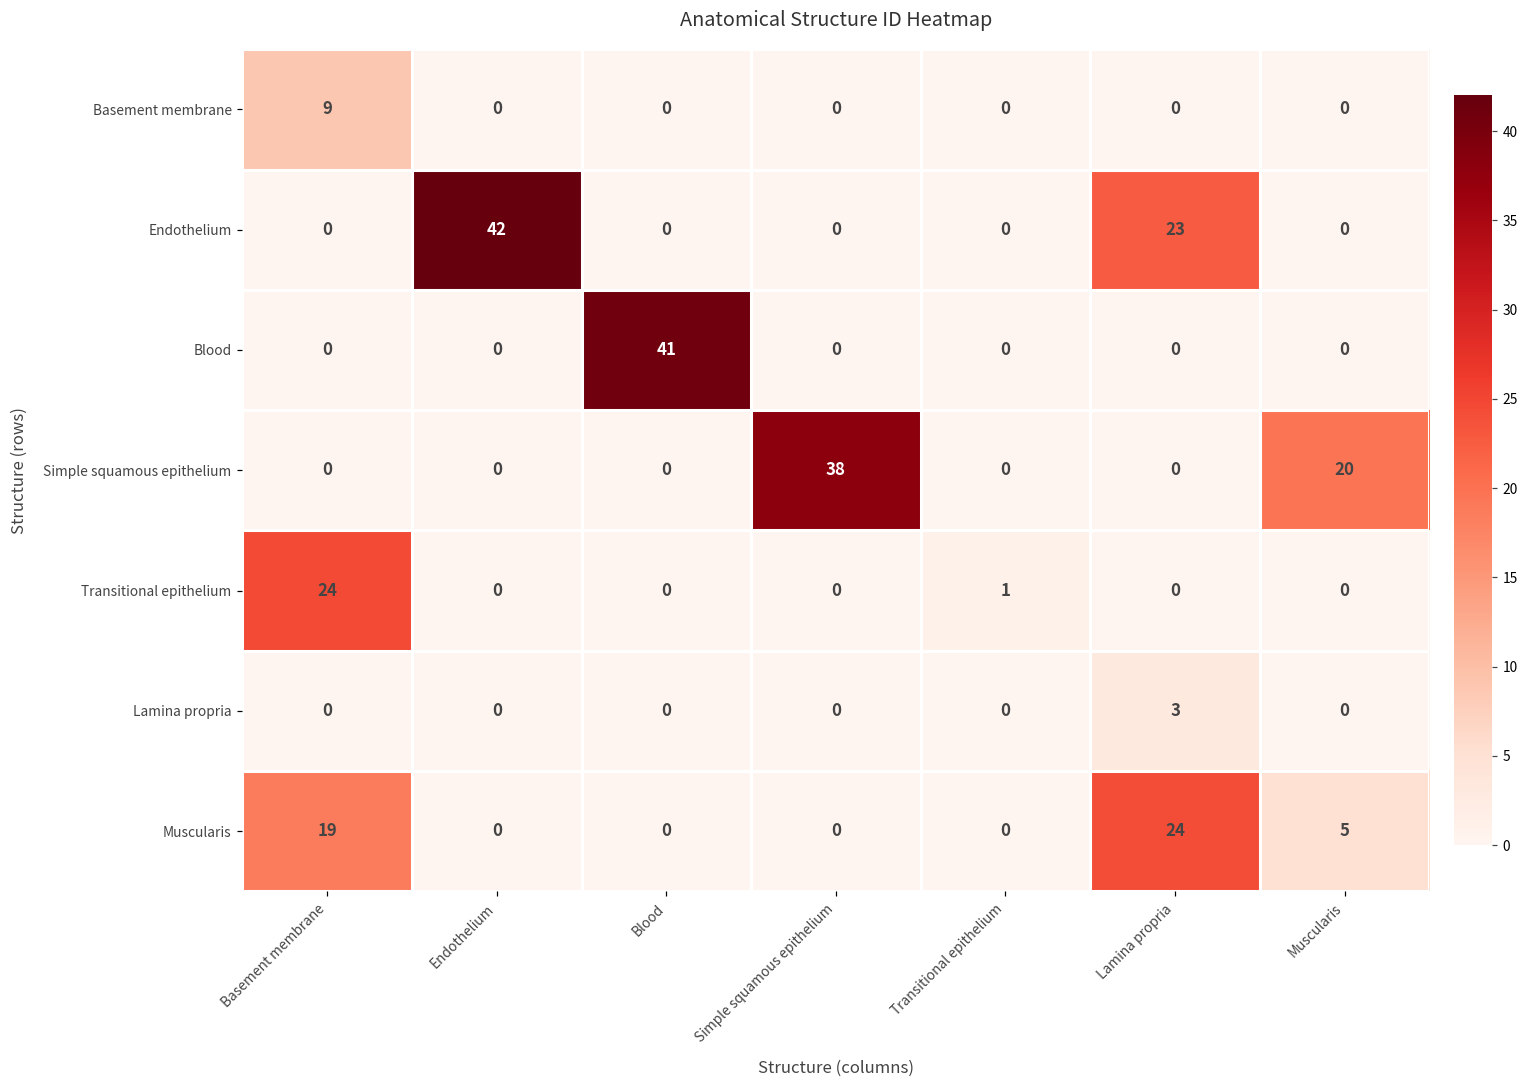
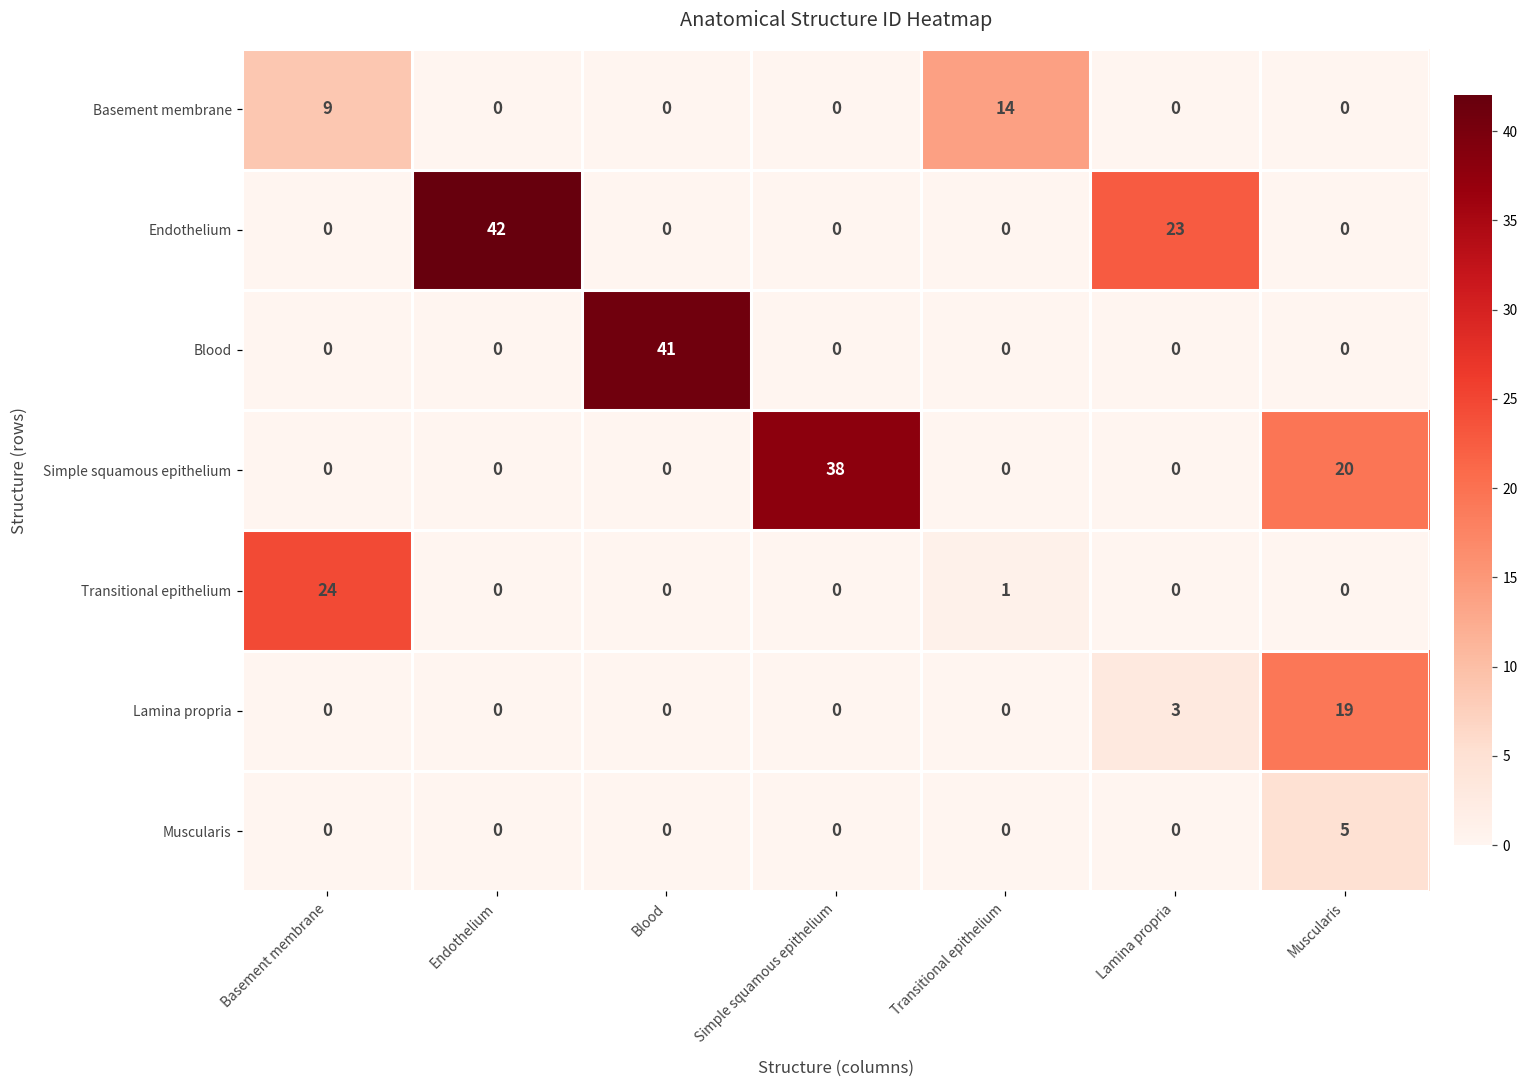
  {
    "Basement membrane": {
      "Basement membrane": 9,
      "Endothelium": 0,
      "Blood": 0,
      "Simple squamous epithelium": 0,
-     "Transitional epithelium": 0,
+     "Transitional epithelium": 14,
      "Lamina propria": 0,
      "Muscularis": 0
    },
    "Endothelium": {
      "Basement membrane": 0,
      "Endothelium": 42,
      "Blood": 0,
      "Simple squamous epithelium": 0,
      "Transitional epithelium": 0,
      "Lamina propria": 23,
      "Muscularis": 0
    },
    "Blood": {
      "Basement membrane": 0,
      "Endothelium": 0,
      "Blood": 41,
      "Simple squamous epithelium": 0,
      "Transitional epithelium": 0,
      "Lamina propria": 0,
      "Muscularis": 0
    },
    "Simple squamous epithelium": {
      "Basement membrane": 0,
      "Endothelium": 0,
      "Blood": 0,
      "Simple squamous epithelium": 38,
      "Transitional epithelium": 0,
      "Lamina propria": 0,
      "Muscularis": 20
    },
    "Transitional epithelium": {
      "Basement membrane": 24,
      "Endothelium": 0,
      "Blood": 0,
      "Simple squamous epithelium": 0,
      "Transitional epithelium": 1,
      "Lamina propria": 0,
      "Muscularis": 0
    },
    "Lamina propria": {
      "Basement membrane": 0,
      "Endothelium": 0,
      "Blood": 0,
      "Simple squamous epithelium": 0,
      "Transitional epithelium": 0,
      "Lamina propria": 3,
-     "Muscularis": 0
+     "Muscularis": 19
    },
    "Muscularis": {
-     "Basement membrane": 19,
+     "Basement membrane": 0,
      "Endothelium": 0,
      "Blood": 0,
      "Simple squamous epithelium": 0,
      "Transitional epithelium": 0,
-     "Lamina propria": 24,
+     "Lamina propria": 0,
      "Muscularis": 5
    }
  }
